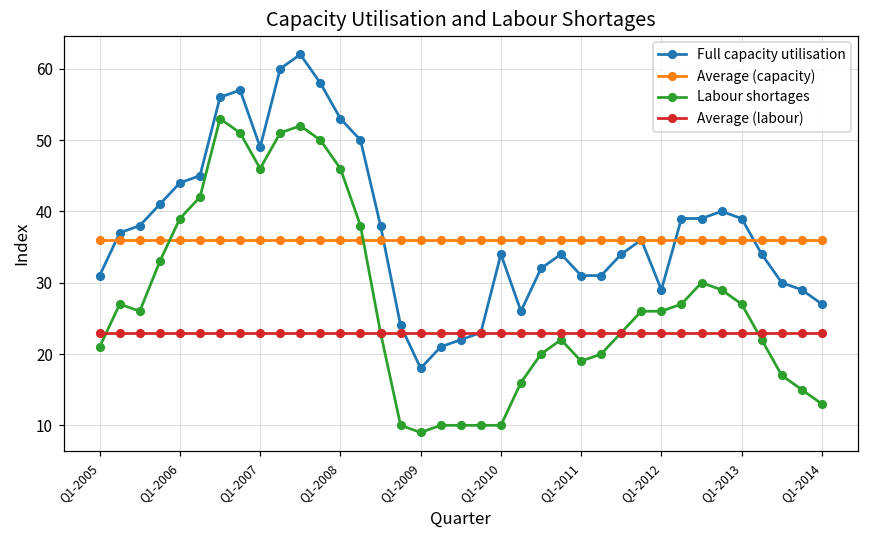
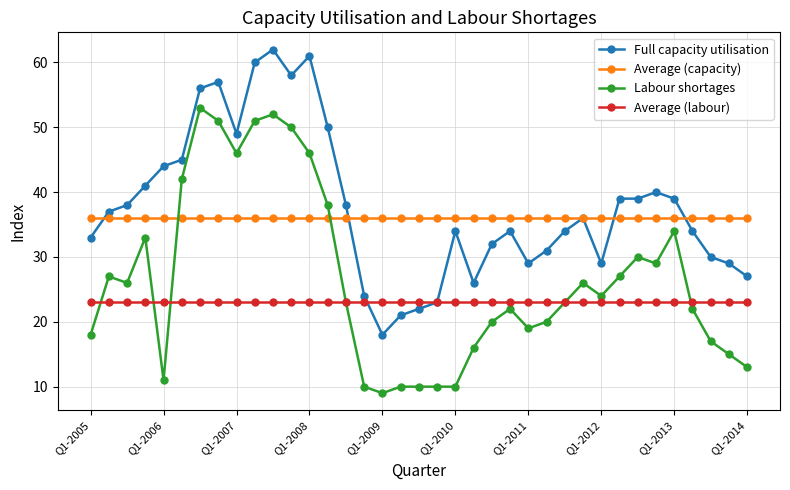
  {
    "Full capacity utilisation": {
-     "Q1-2005": 31,
+     "Q1-2005": 33,
      "Q1-2006": 44,
      "Q1-2007": 49,
-     "Q1-2008": 53,
+     "Q1-2008": 61,
      "Q1-2009": 18,
      "Q1-2010": 34,
-     "Q1-2011": 31,
+     "Q1-2011": 29,
      "Q1-2012": 29,
      "Q1-2013": 39,
      "Q1-2014": 27
    },
    "Average (capacity)": {
      "Q1-2005": 36,
      "Q1-2006": 36,
      "Q1-2007": 36,
      "Q1-2008": 36,
      "Q1-2009": 36,
      "Q1-2010": 36,
      "Q1-2011": 36,
      "Q1-2012": 36,
      "Q1-2013": 36,
      "Q1-2014": 36
    },
    "Labour shortages": {
-     "Q1-2005": 21,
-     "Q1-2006": 39,
+     "Q1-2005": 18,
+     "Q1-2006": 11,
      "Q1-2007": 46,
      "Q1-2008": 46,
      "Q1-2009": 9,
      "Q1-2010": 10,
      "Q1-2011": 19,
-     "Q1-2012": 26,
-     "Q1-2013": 27,
+     "Q1-2012": 24,
+     "Q1-2013": 34,
      "Q1-2014": 13
    },
    "Average (labour)": {
      "Q1-2005": 23,
      "Q1-2006": 23,
      "Q1-2007": 23,
      "Q1-2008": 23,
      "Q1-2009": 23,
      "Q1-2010": 23,
      "Q1-2011": 23,
      "Q1-2012": 23,
      "Q1-2013": 23,
      "Q1-2014": 23
    }
  }
